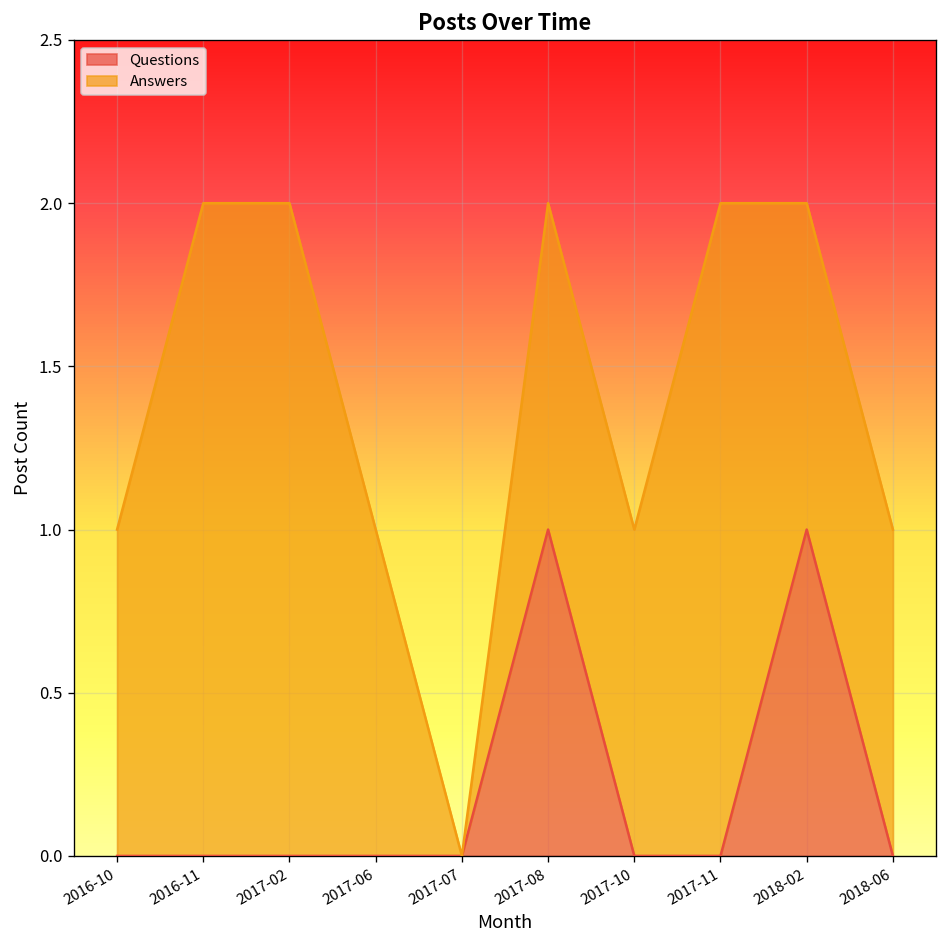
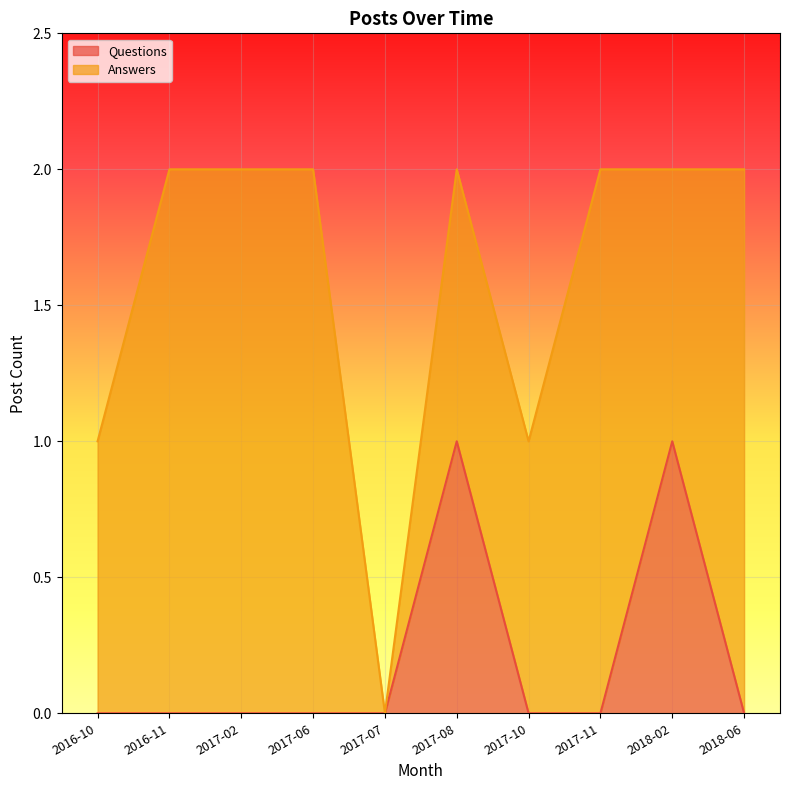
  {
    "Questions": {
      "2016-10": 0,
      "2016-11": 0,
      "2017-02": 0,
      "2017-06": 0,
      "2017-08": 1,
      "2017-10": 0,
      "2017-11": 0,
      "2018-02": 1,
      "2018-06": 0
    },
    "Answers": {
      "2016-10": 1,
      "2016-11": 2,
      "2017-02": 2,
-     "2017-06": 1,
+     "2017-06": 2,
      "2017-08": 2,
      "2017-10": 1,
      "2017-11": 2,
      "2018-02": 2,
-     "2018-06": 1
+     "2018-06": 2
    }
  }
